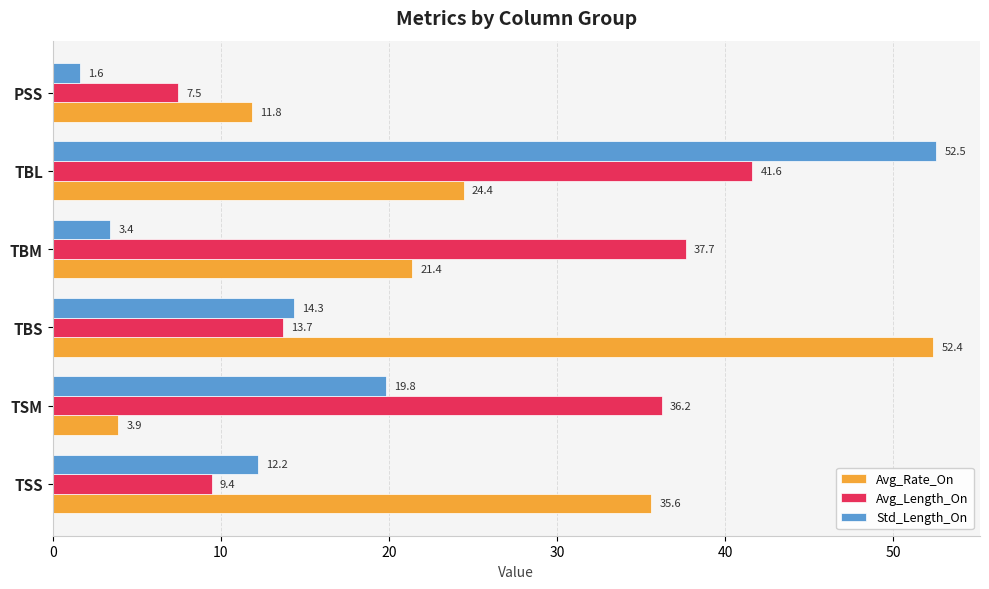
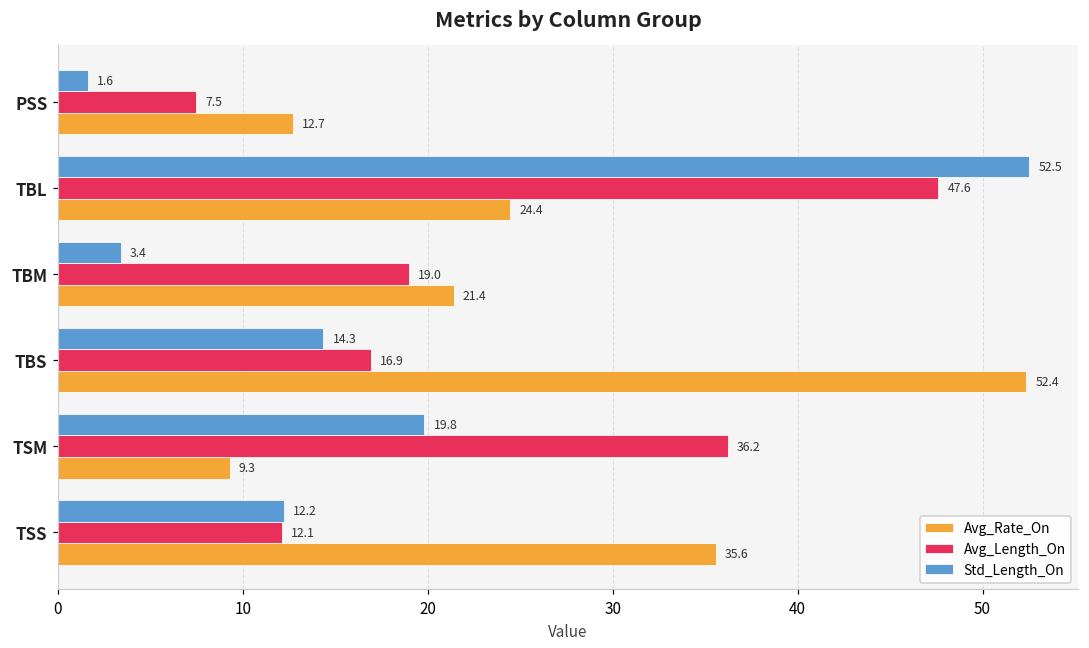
  {
    "Avg_Rate_On": {
-     "PSS": 11.8,
+     "PSS": 12.7,
      "TBL": 24.4,
      "TBM": 21.4,
      "TBS": 52.4,
-     "TSM": 3.9,
+     "TSM": 9.3,
      "TSS": 35.6
    },
    "Avg_Length_On": {
      "PSS": 7.5,
-     "TBL": 41.6,
-     "TBM": 37.7,
-     "TBS": 13.7,
+     "TBL": 47.6,
+     "TBM": 19.0,
+     "TBS": 16.9,
      "TSM": 36.2,
-     "TSS": 9.4
+     "TSS": 12.1
    },
    "Std_Length_On": {
      "PSS": 1.6,
      "TBL": 52.5,
      "TBM": 3.4,
      "TBS": 14.3,
      "TSM": 19.8,
      "TSS": 12.2
    }
  }
